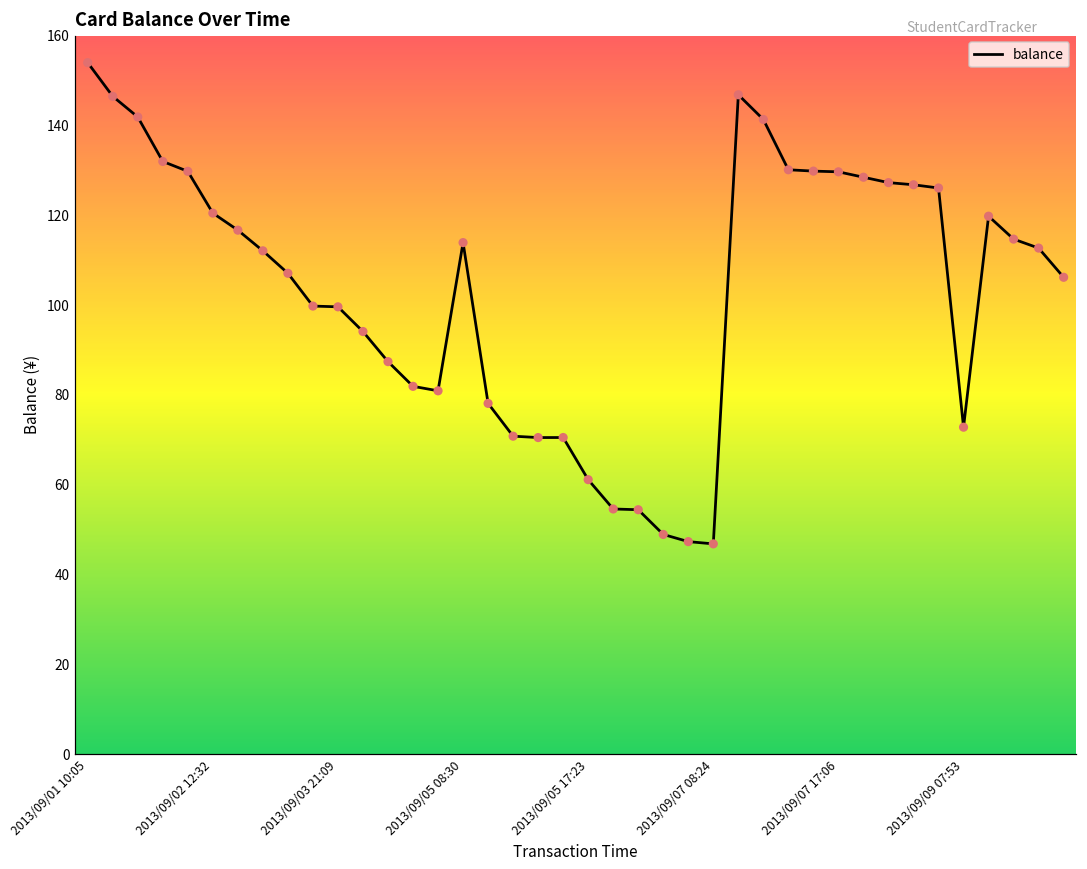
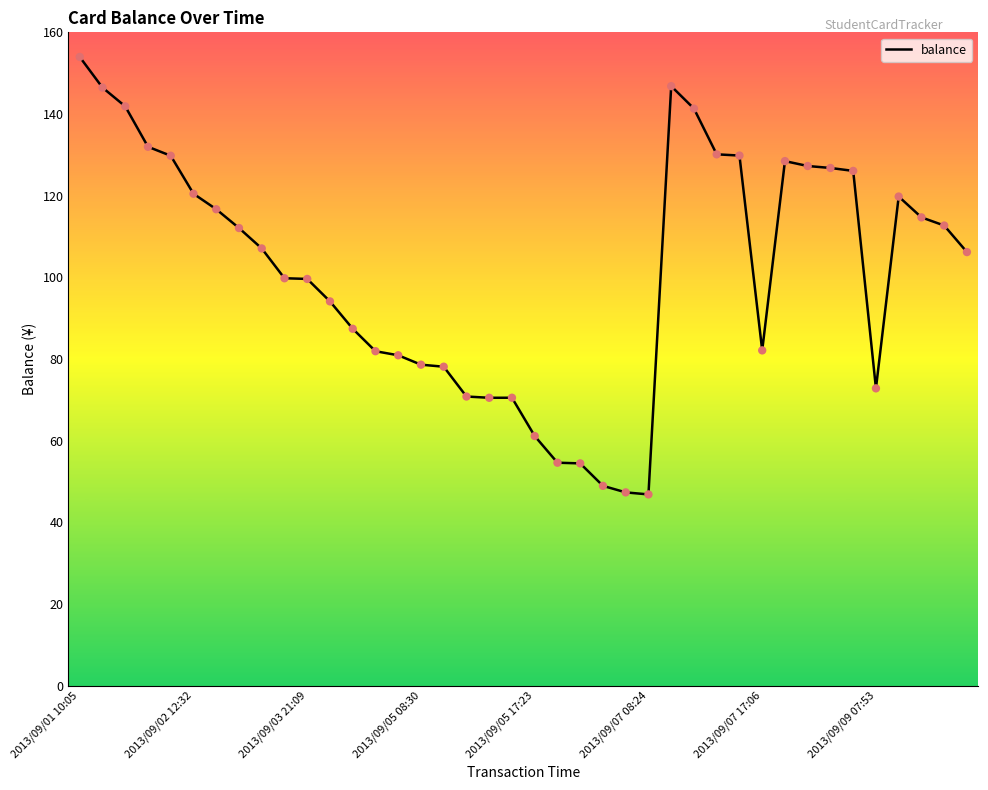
  {
    "2013/09/01 10:05": 154,
    "2013/09/02 12:32": 120,
-   "2013/09/05 08:30": 114,
+   "2013/09/05 08:30": 79,
    "2013/09/05 17:23": 61,
-   "2013/09/07 17:06": 130,
+   "2013/09/07 17:06": 82,
    "2013/09/09 07:53": 73
  }
